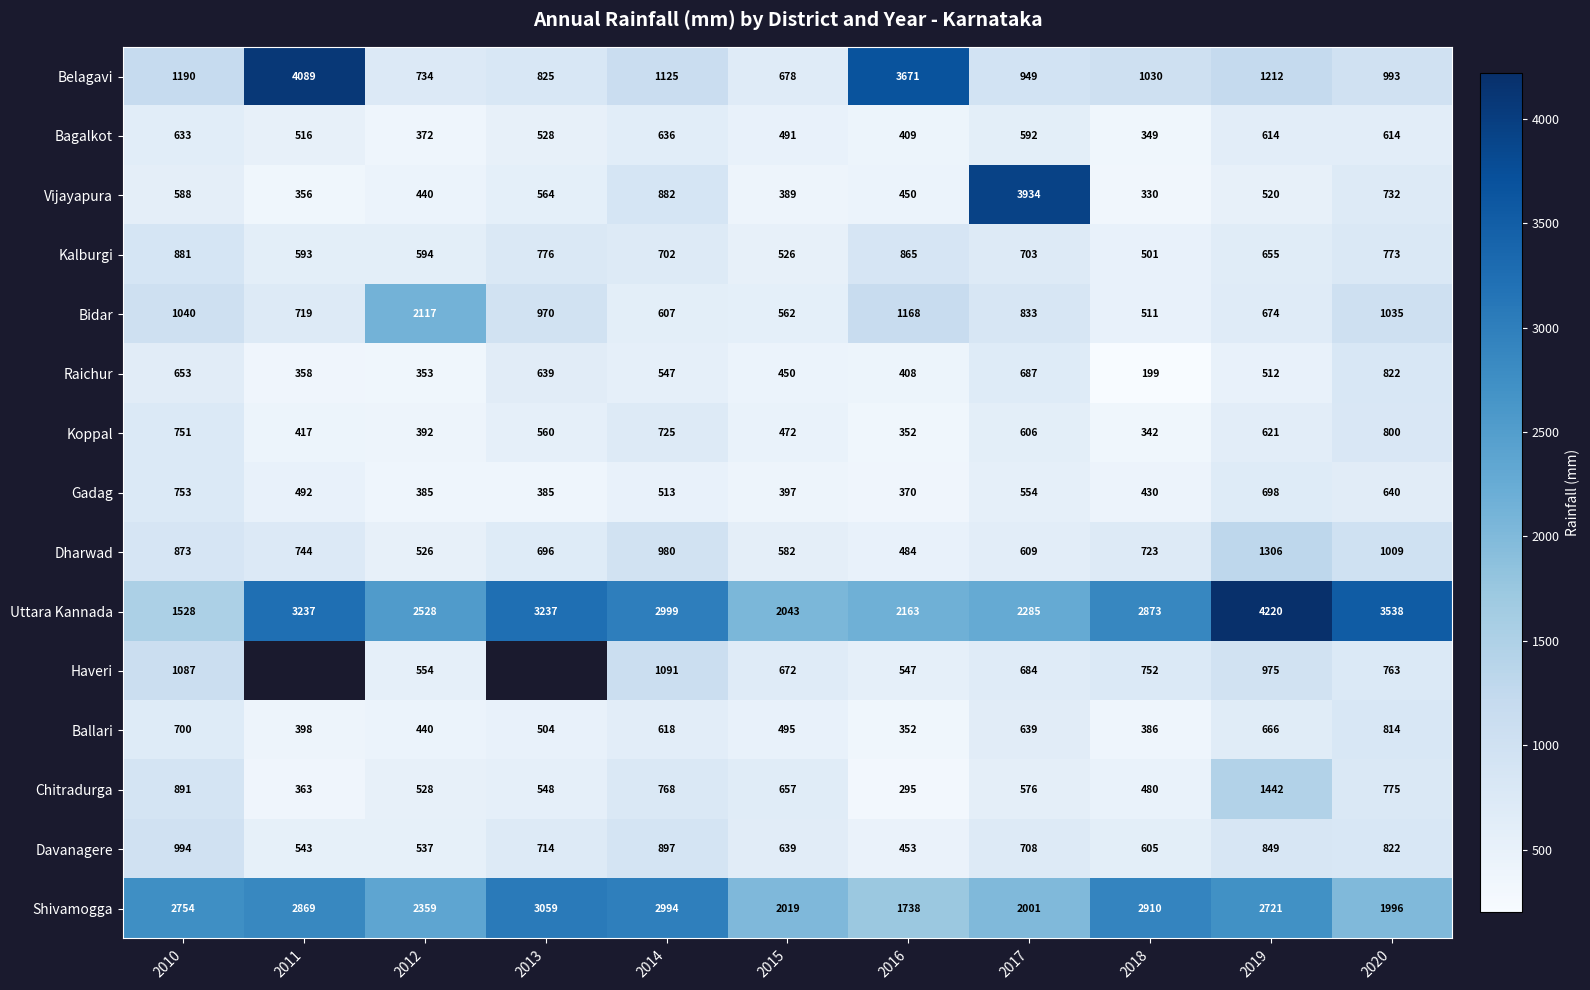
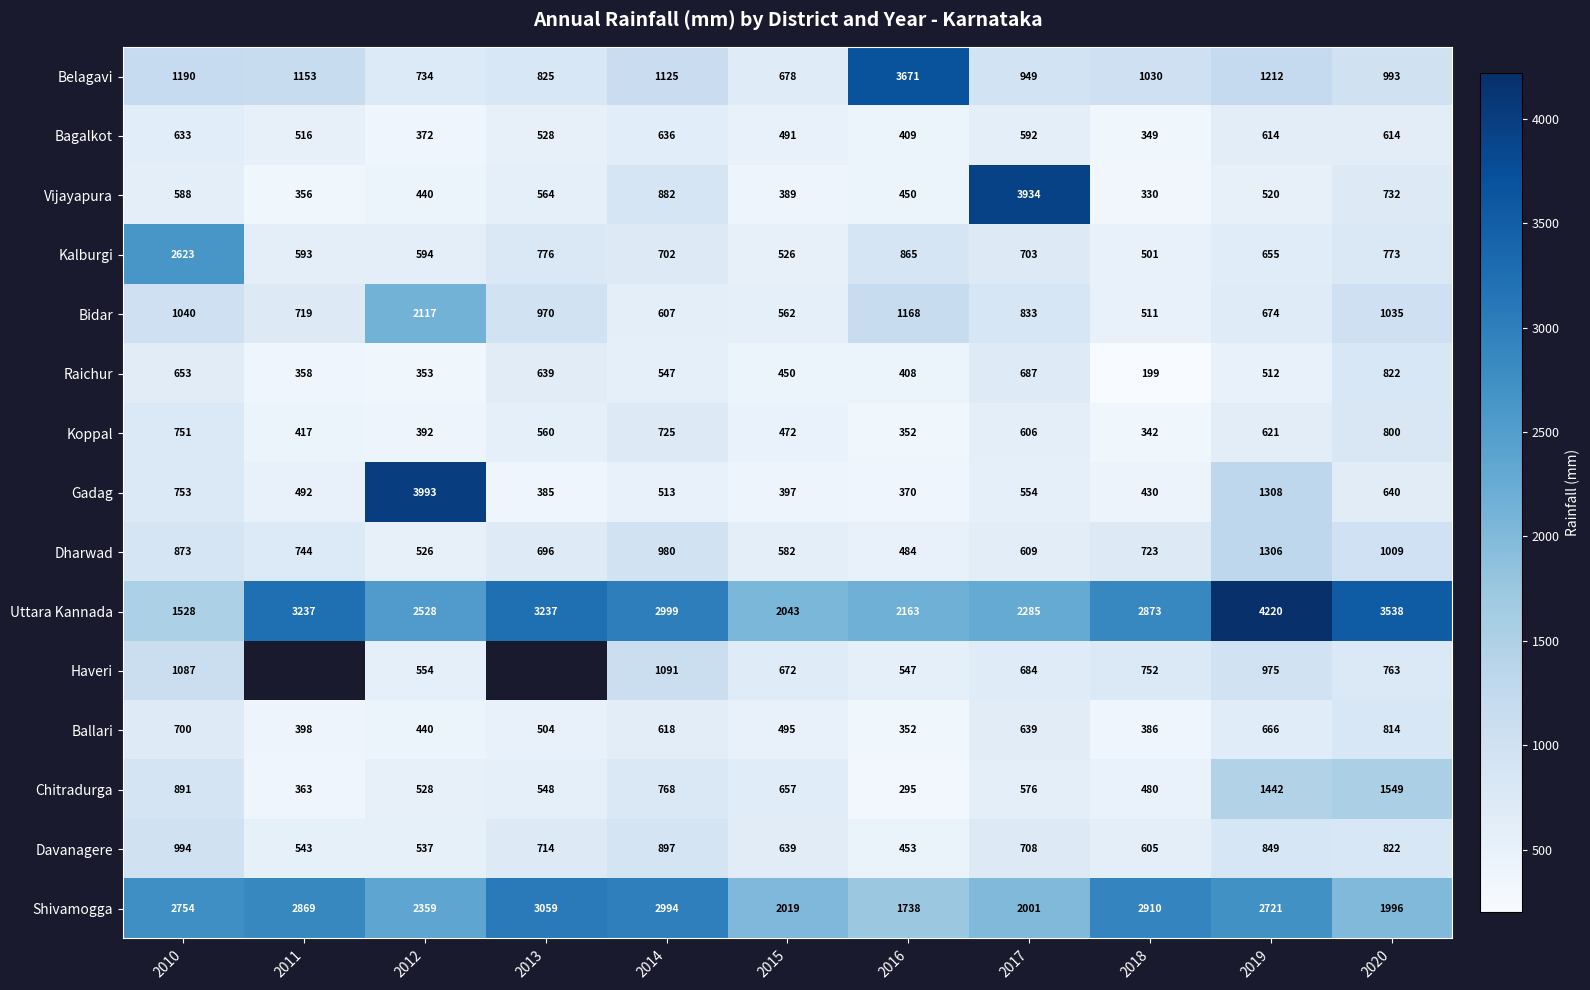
  {
    "Belagavi": {
      "2010": 1190,
-     "2011": 4089,
+     "2011": 1153,
      "2012": 734,
      "2013": 825,
      "2014": 1125,
      "2015": 678,
      "2016": 3671,
      "2017": 949,
      "2018": 1030,
      "2019": 1212,
      "2020": 993
    },
    "Bagalkot": {
      "2010": 633,
      "2011": 516,
      "2012": 372,
      "2013": 528,
      "2014": 636,
      "2015": 491,
      "2016": 409,
      "2017": 592,
      "2018": 349,
      "2019": 614,
      "2020": 614
    },
    "Vijayapura": {
      "2010": 588,
      "2011": 356,
      "2012": 440,
      "2013": 564,
      "2014": 882,
      "2015": 389,
      "2016": 450,
      "2017": 3934,
      "2018": 330,
      "2019": 520,
      "2020": 732
    },
    "Kalburgi": {
-     "2010": 881,
+     "2010": 2623,
      "2011": 593,
      "2012": 594,
      "2013": 776,
      "2014": 702,
      "2015": 526,
      "2016": 865,
      "2017": 703,
      "2018": 501,
      "2019": 655,
      "2020": 773
    },
    "Bidar": {
      "2010": 1040,
      "2011": 719,
      "2012": 2117,
      "2013": 970,
      "2014": 607,
      "2015": 562,
      "2016": 1168,
      "2017": 833,
      "2018": 511,
      "2019": 674,
      "2020": 1035
    },
    "Raichur": {
      "2010": 653,
      "2011": 358,
      "2012": 353,
      "2013": 639,
      "2014": 547,
      "2015": 450,
      "2016": 408,
      "2017": 687,
      "2018": 199,
      "2019": 512,
      "2020": 822
    },
    "Koppal": {
      "2010": 751,
      "2011": 417,
      "2012": 392,
      "2013": 560,
      "2014": 725,
      "2015": 472,
      "2016": 352,
      "2017": 606,
      "2018": 342,
      "2019": 621,
      "2020": 800
    },
    "Gadag": {
      "2010": 753,
      "2011": 492,
-     "2012": 385,
+     "2012": 3993,
      "2013": 385,
      "2014": 513,
      "2015": 397,
      "2016": 370,
      "2017": 554,
      "2018": 430,
-     "2019": 698,
+     "2019": 1308,
      "2020": 640
    },
    "Dharwad": {
      "2010": 873,
      "2011": 744,
      "2012": 526,
      "2013": 696,
      "2014": 980,
      "2015": 582,
      "2016": 484,
      "2017": 609,
      "2018": 723,
      "2019": 1306,
      "2020": 1009
    },
    "Uttara Kannada": {
      "2010": 1528,
      "2011": 3237,
      "2012": 2528,
      "2013": 3237,
      "2014": 2999,
      "2015": 2043,
      "2016": 2163,
      "2017": 2285,
      "2018": 2873,
      "2019": 4220,
      "2020": 3538
    },
    "Haveri": {
      "2010": 1087,
      "2012": 554,
      "2014": 1091,
      "2015": 672,
      "2016": 547,
      "2017": 684,
      "2018": 752,
      "2019": 975,
      "2020": 763
    },
    "Ballari": {
      "2010": 700,
      "2011": 398,
      "2012": 440,
      "2013": 504,
      "2014": 618,
      "2015": 495,
      "2016": 352,
      "2017": 639,
      "2018": 386,
      "2019": 666,
      "2020": 814
    },
    "Chitradurga": {
      "2010": 891,
      "2011": 363,
      "2012": 528,
      "2013": 548,
      "2014": 768,
      "2015": 657,
      "2016": 295,
      "2017": 576,
      "2018": 480,
      "2019": 1442,
-     "2020": 775
+     "2020": 1549
    },
    "Davanagere": {
      "2010": 994,
      "2011": 543,
      "2012": 537,
      "2013": 714,
      "2014": 897,
      "2015": 639,
      "2016": 453,
      "2017": 708,
      "2018": 605,
      "2019": 849,
      "2020": 822
    },
    "Shivamogga": {
      "2010": 2754,
      "2011": 2869,
      "2012": 2359,
      "2013": 3059,
      "2014": 2994,
      "2015": 2019,
      "2016": 1738,
      "2017": 2001,
      "2018": 2910,
      "2019": 2721,
      "2020": 1996
    }
  }
